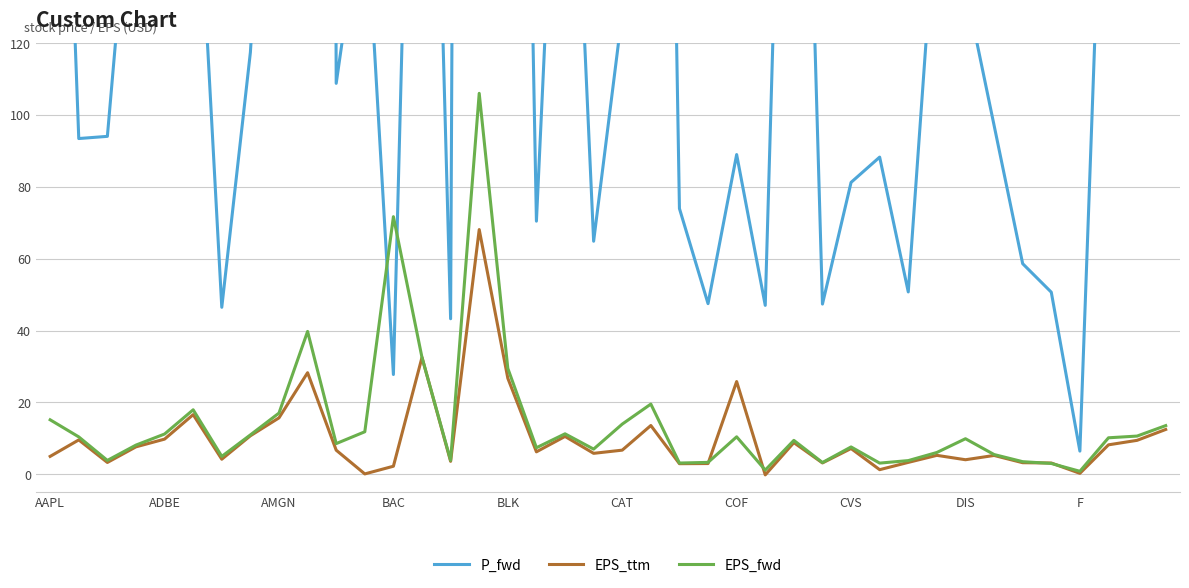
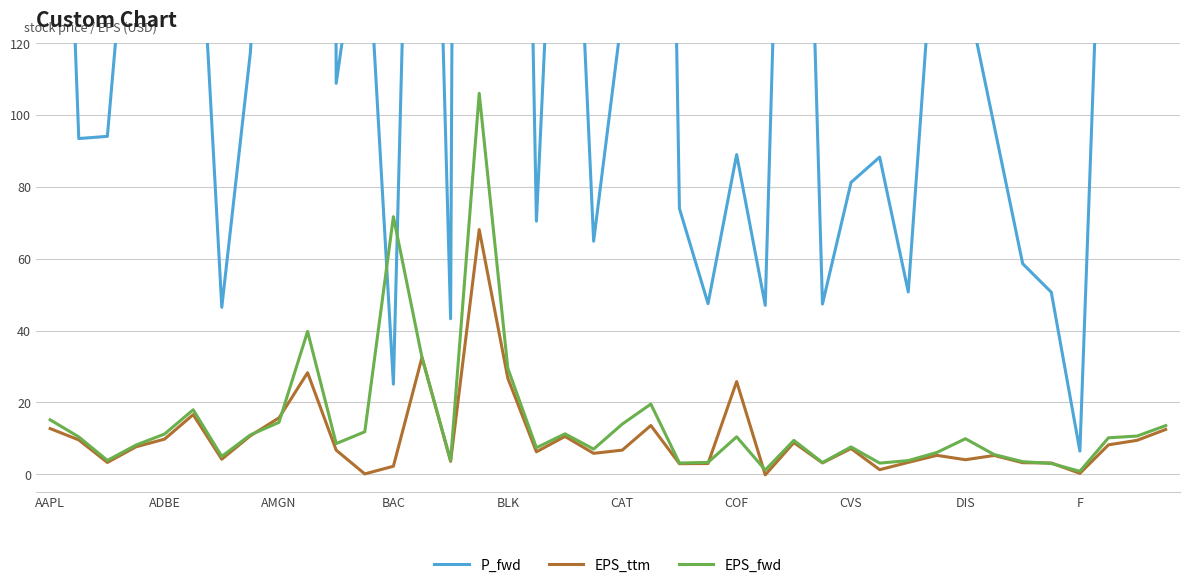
  {
    "P_fwd": {
-     "BAC": 28,
+     "BAC": 25,
      "COF": 89,
      "CVS": 81,
      "F": 6
    },
    "EPS_ttm": {
-     "AAPL": 5,
+     "AAPL": 13,
      "ADBE": 10,
      "AMGN": 16,
      "BAC": 2,
      "BLK": 27,
      "CAT": 7,
      "COF": 26,
      "DIS": 4
    },
    "EPS_fwd": {
      "AAPL": 15,
      "ADBE": 11,
-     "AMGN": 17,
+     "AMGN": 14,
      "BAC": 72,
      "BLK": 29,
      "CAT": 14,
      "COF": 10,
      "DIS": 10
    }
  }
